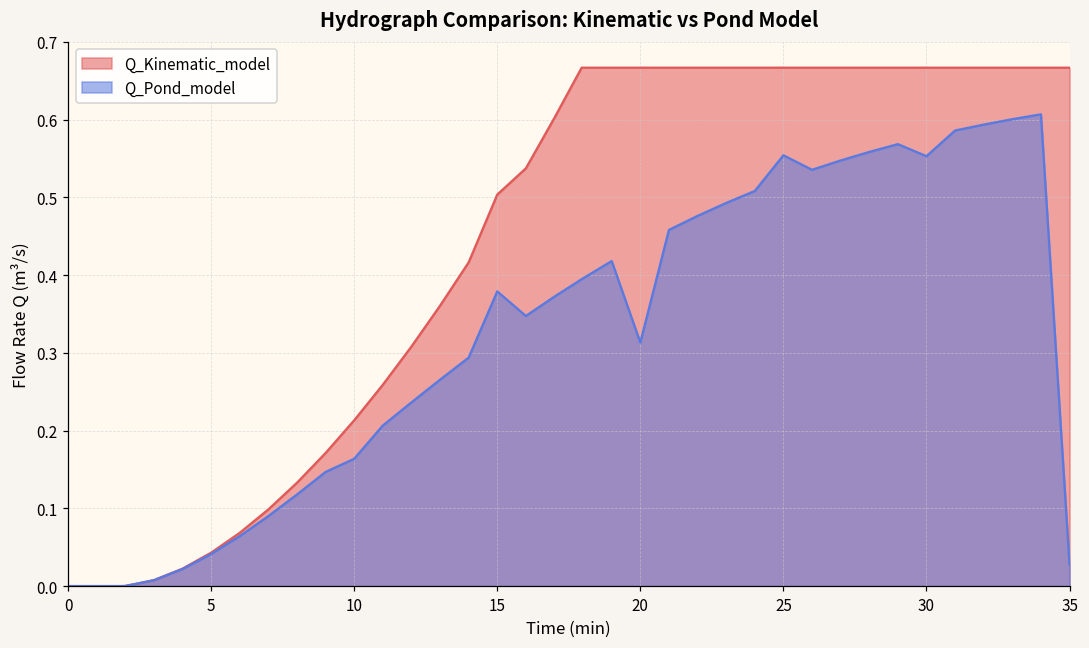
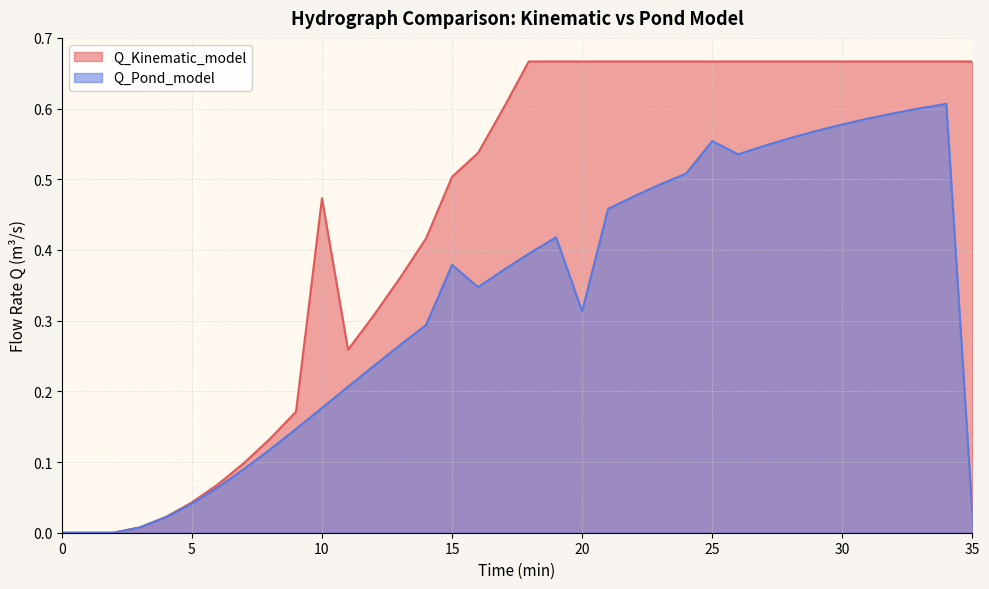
  {
    "Q_Kinematic_model": {
-     "10": 0.21,
+     "10": 0.47,
      "15": 0.50,
      "20": 0.67,
      "25": 0.67,
      "30": 0.67,
      "35": 0.67
    },
    "Q_Pond_model": {
-     "10": 0.16,
+     "10": 0.18,
      "15": 0.38,
      "20": 0.31,
      "25": 0.55,
-     "30": 0.55,
+     "30": 0.58,
      "35": 0.03
    }
  }
